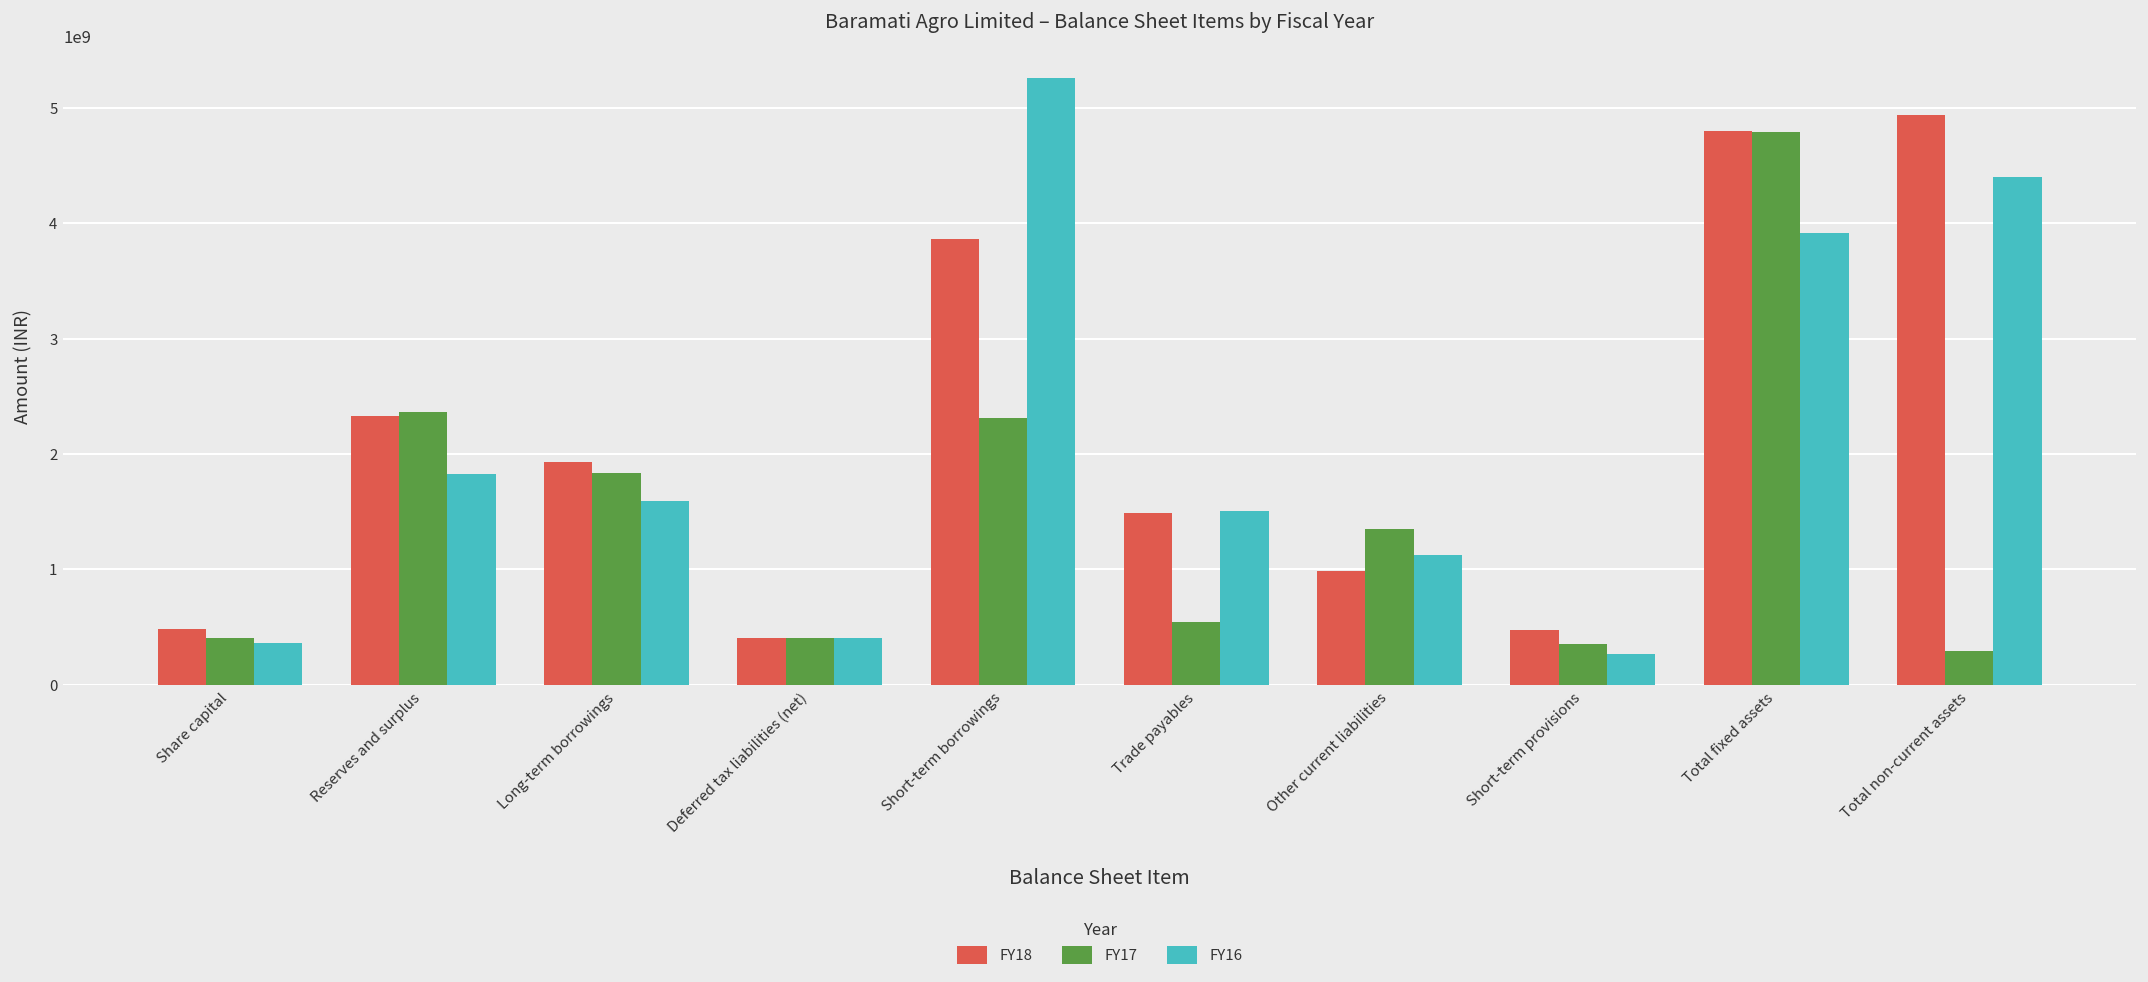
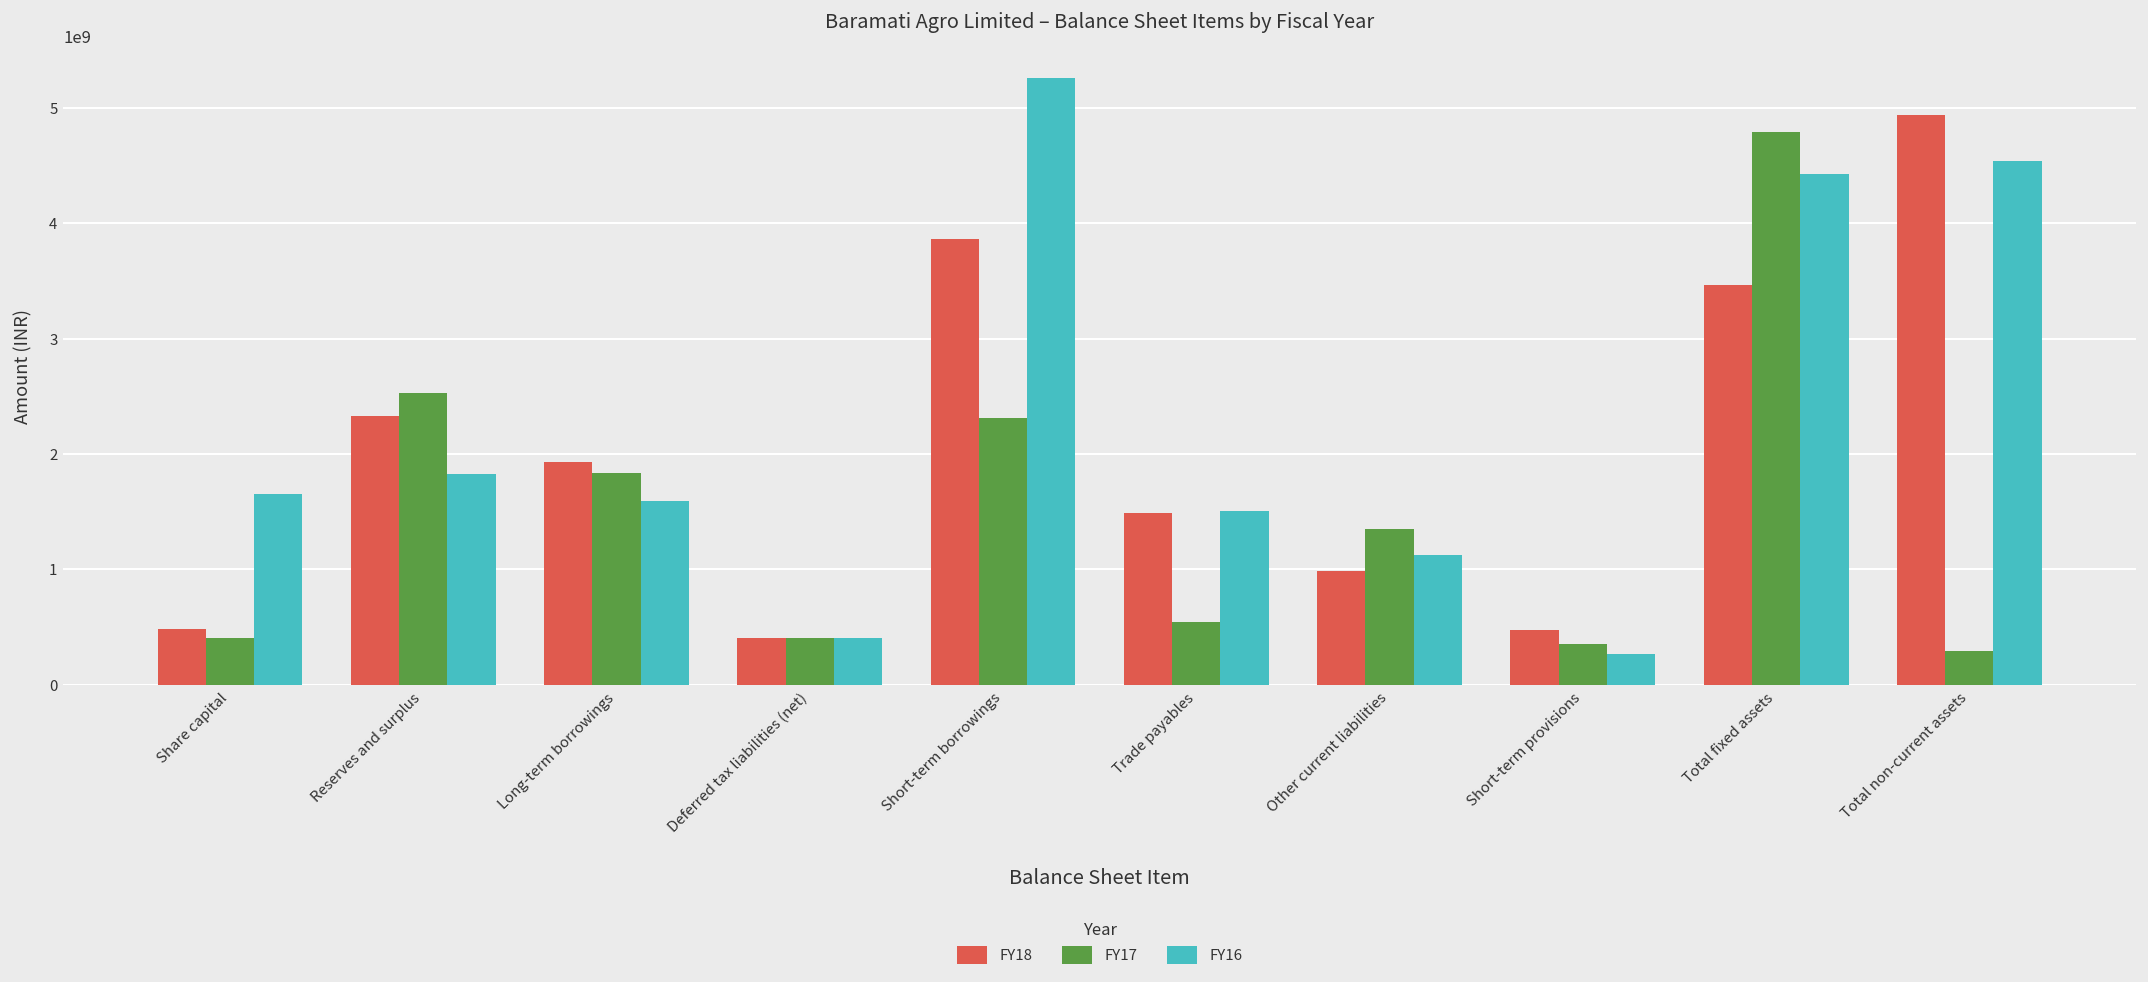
  {
    "FY18": {
      "Share capital": 500000000,
      "Reserves and surplus": 2300000000,
      "Long-term borrowings": 1900000000,
      "Deferred tax liabilities (net)": 400000000,
      "Short-term borrowings": 3900000000,
      "Trade payables": 1500000000,
      "Other current liabilities": 1000000000,
      "Short-term provisions": 500000000,
-     "Total fixed assets": 4800000000,
+     "Total fixed assets": 3500000000,
      "Total non-current assets": 4900000000
    },
    "FY17": {
      "Share capital": 400000000,
-     "Reserves and surplus": 2400000000,
+     "Reserves and surplus": 2500000000,
      "Long-term borrowings": 1800000000,
      "Deferred tax liabilities (net)": 400000000,
      "Short-term borrowings": 2300000000,
      "Trade payables": 500000000,
      "Other current liabilities": 1400000000,
      "Short-term provisions": 400000000,
      "Total fixed assets": 4800000000,
      "Total non-current assets": 300000000
    },
    "FY16": {
-     "Share capital": 400000000,
+     "Share capital": 1700000000,
      "Reserves and surplus": 1800000000,
      "Long-term borrowings": 1600000000,
      "Deferred tax liabilities (net)": 400000000,
      "Short-term borrowings": 5300000000,
      "Trade payables": 1500000000,
      "Other current liabilities": 1100000000,
      "Short-term provisions": 300000000,
-     "Total fixed assets": 3900000000,
-     "Total non-current assets": 4400000000
+     "Total fixed assets": 4400000000,
+     "Total non-current assets": 4500000000
    }
  }
